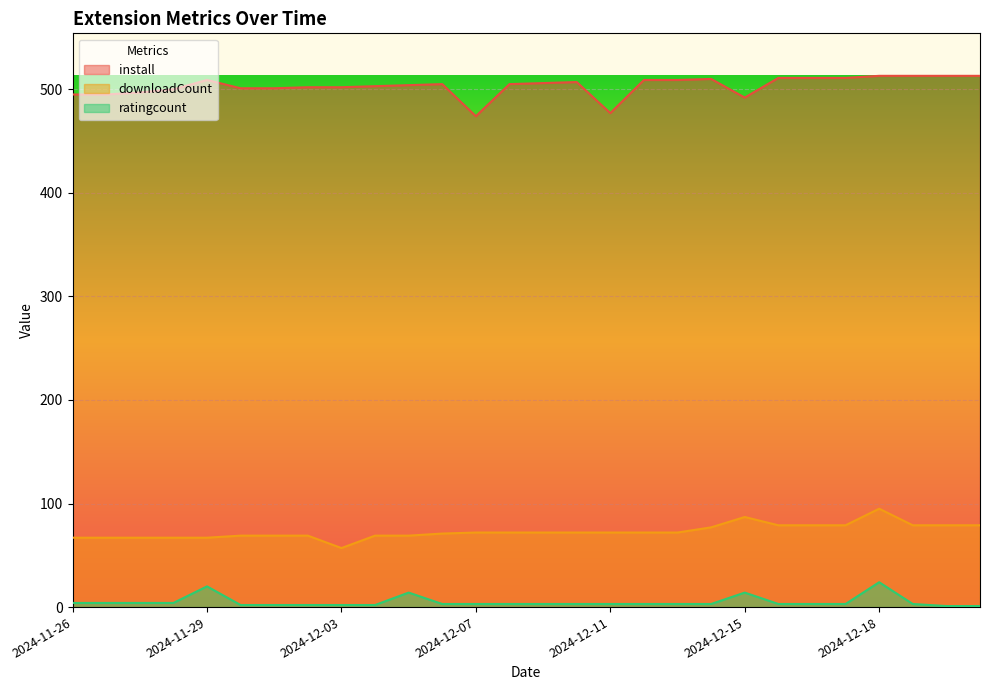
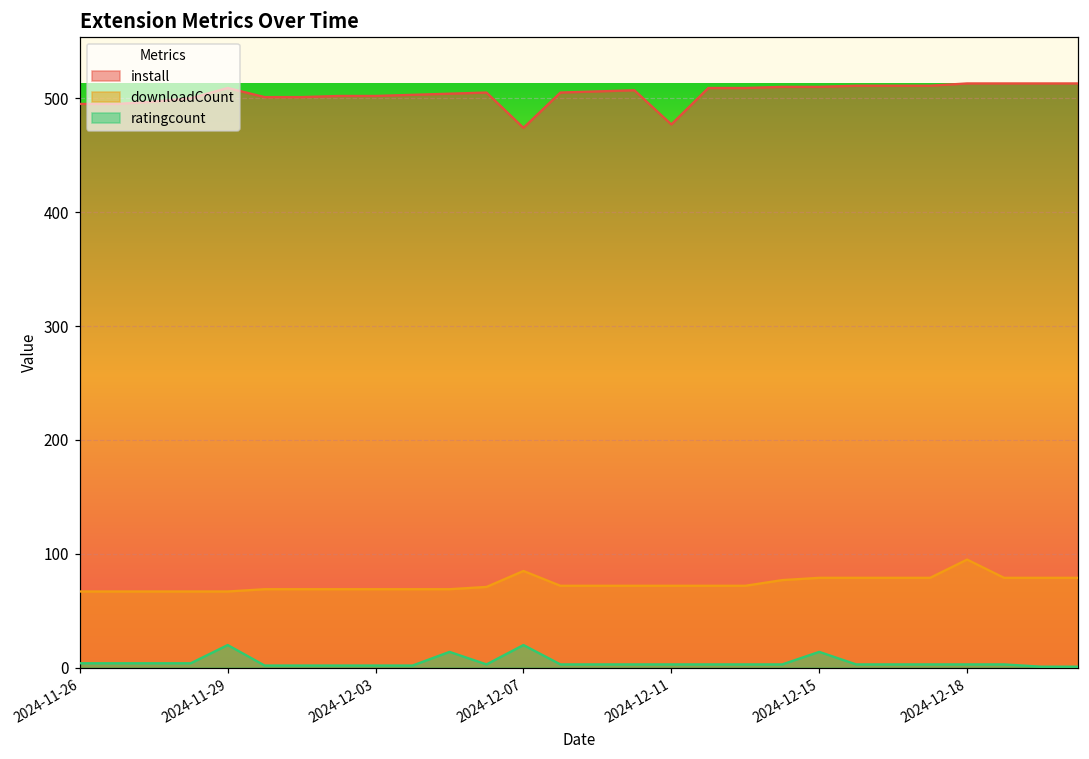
  {
    "install": {
      "2024-12-03": 502,
      "2024-12-07": 474,
      "2024-12-11": 477,
-     "2024-12-15": 492,
+     "2024-12-15": 510,
      "2024-12-18": 513
    },
    "downloadCount": {
      "2024-11-29": 67,
-     "2024-12-03": 57,
-     "2024-12-07": 72,
+     "2024-12-03": 69,
+     "2024-12-07": 85,
      "2024-12-11": 72,
-     "2024-12-15": 87,
+     "2024-12-15": 79,
      "2024-12-18": 95
    },
    "ratingcount": {
      "2024-11-29": 20,
      "2024-12-03": 2,
-     "2024-12-07": 3,
+     "2024-12-07": 20,
      "2024-12-11": 3,
      "2024-12-15": 14,
-     "2024-12-18": 24
+     "2024-12-18": 3
    }
  }
